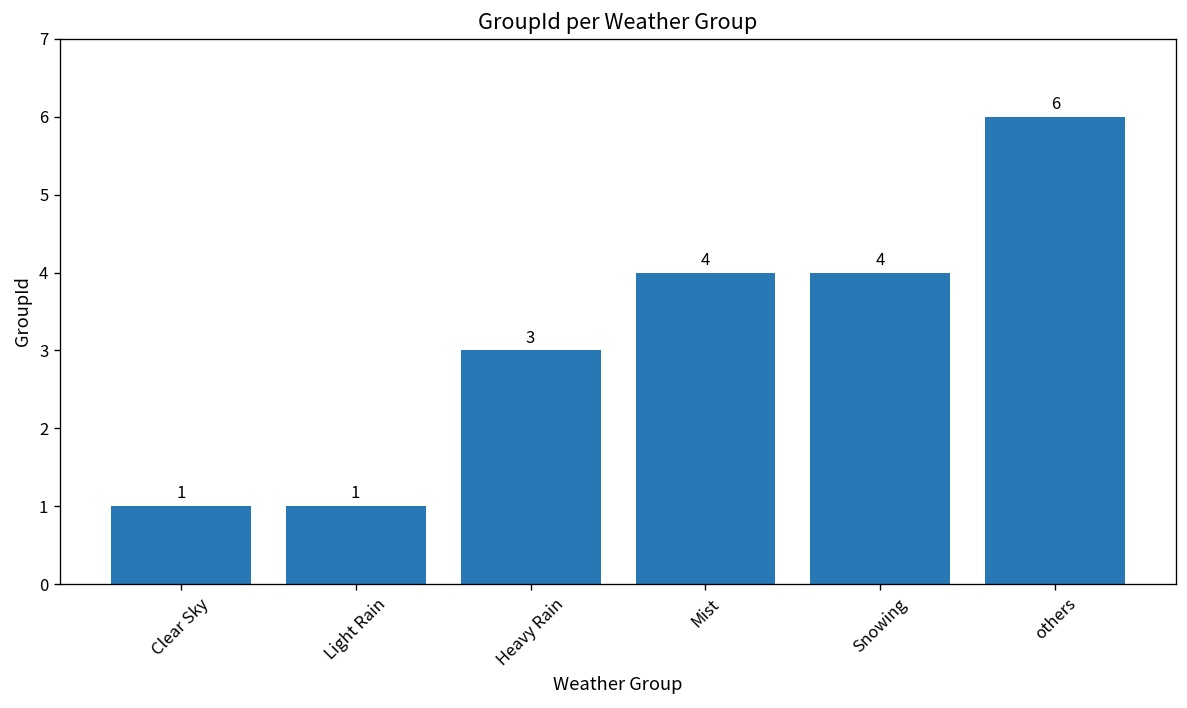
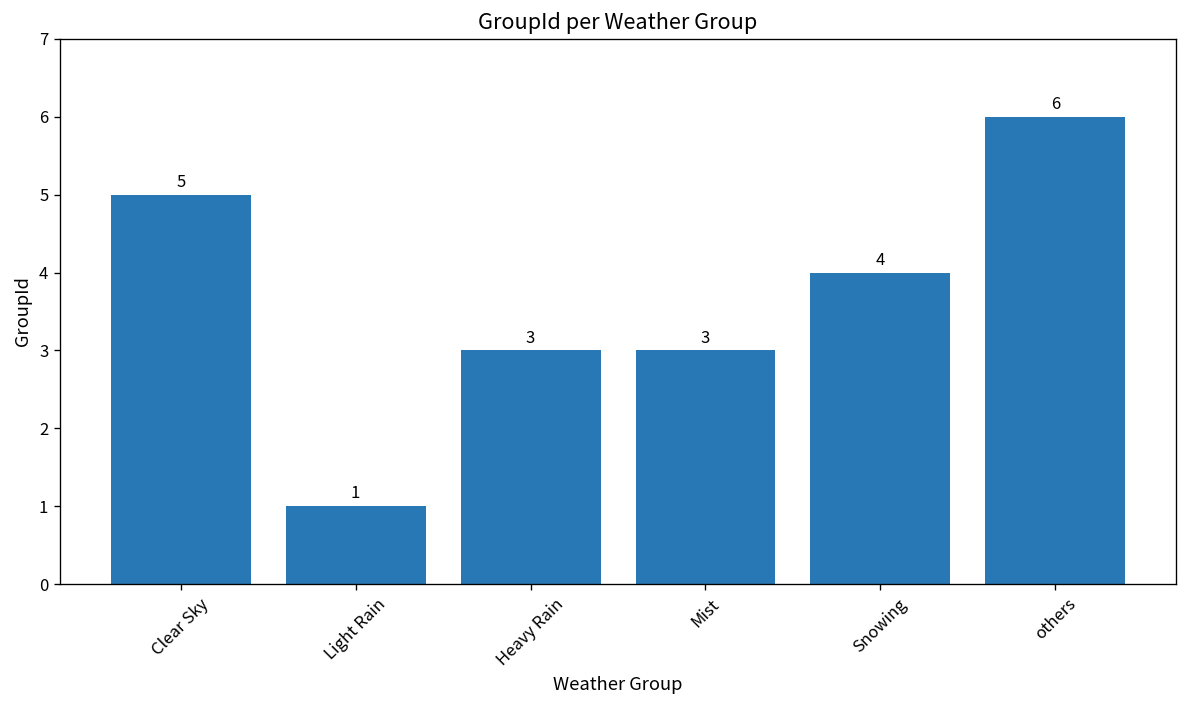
  {
-   "Clear Sky": 1,
+   "Clear Sky": 5,
    "Light Rain": 1,
    "Heavy Rain": 3,
-   "Mist": 4,
+   "Mist": 3,
    "Snowing": 4,
    "others": 6
  }
